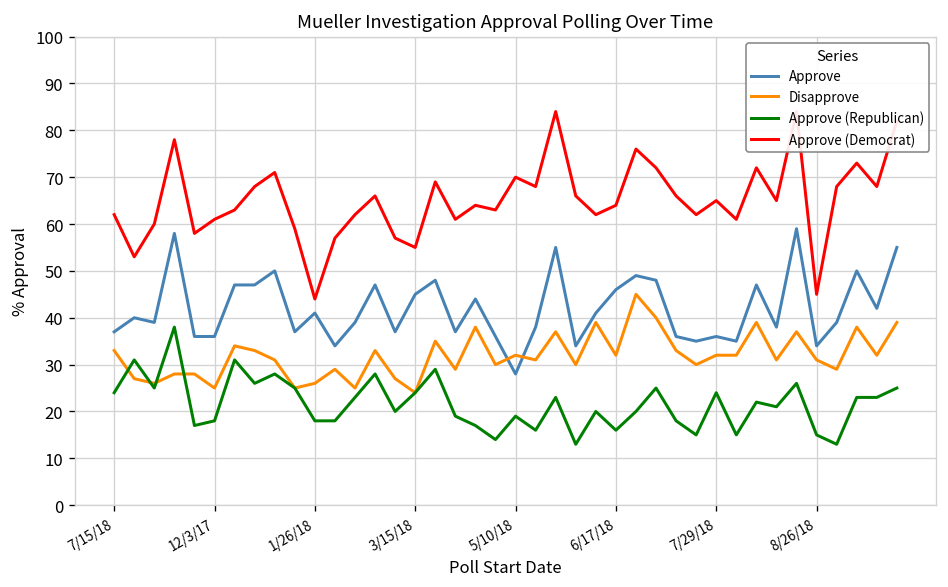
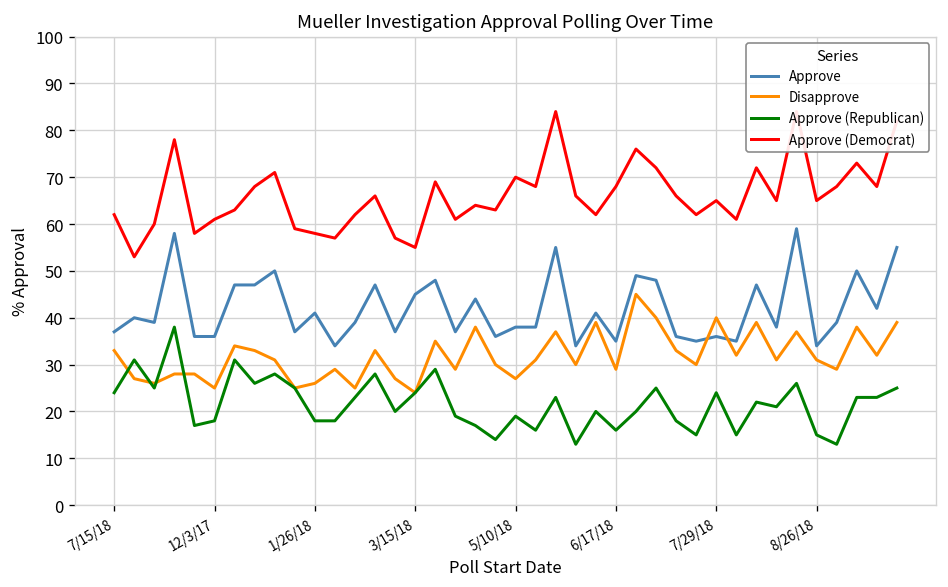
  {
    "Approve": {
      "7/15/18": 37,
      "12/3/17": 36,
      "1/26/18": 41,
      "3/15/18": 45,
-     "5/10/18": 28,
-     "6/17/18": 46,
+     "5/10/18": 38,
+     "6/17/18": 35,
      "7/29/18": 36,
      "8/26/18": 34
    },
    "Disapprove": {
      "7/15/18": 33,
      "12/3/17": 25,
      "1/26/18": 26,
-     "5/10/18": 32,
-     "6/17/18": 32,
-     "7/29/18": 32,
+     "5/10/18": 27,
+     "6/17/18": 29,
+     "7/29/18": 40,
      "8/26/18": 31
    },
    "Approve (Republican)": {
      "7/15/18": 24,
      "12/3/17": 18,
      "1/26/18": 18,
      "5/10/18": 19,
      "6/17/18": 16,
      "7/29/18": 24,
      "8/26/18": 15
    },
    "Approve (Democrat)": {
      "7/15/18": 62,
      "12/3/17": 61,
-     "1/26/18": 44,
+     "1/26/18": 58,
      "3/15/18": 55,
      "5/10/18": 70,
-     "6/17/18": 64,
+     "6/17/18": 68,
      "7/29/18": 65,
-     "8/26/18": 45
+     "8/26/18": 65
    }
  }
